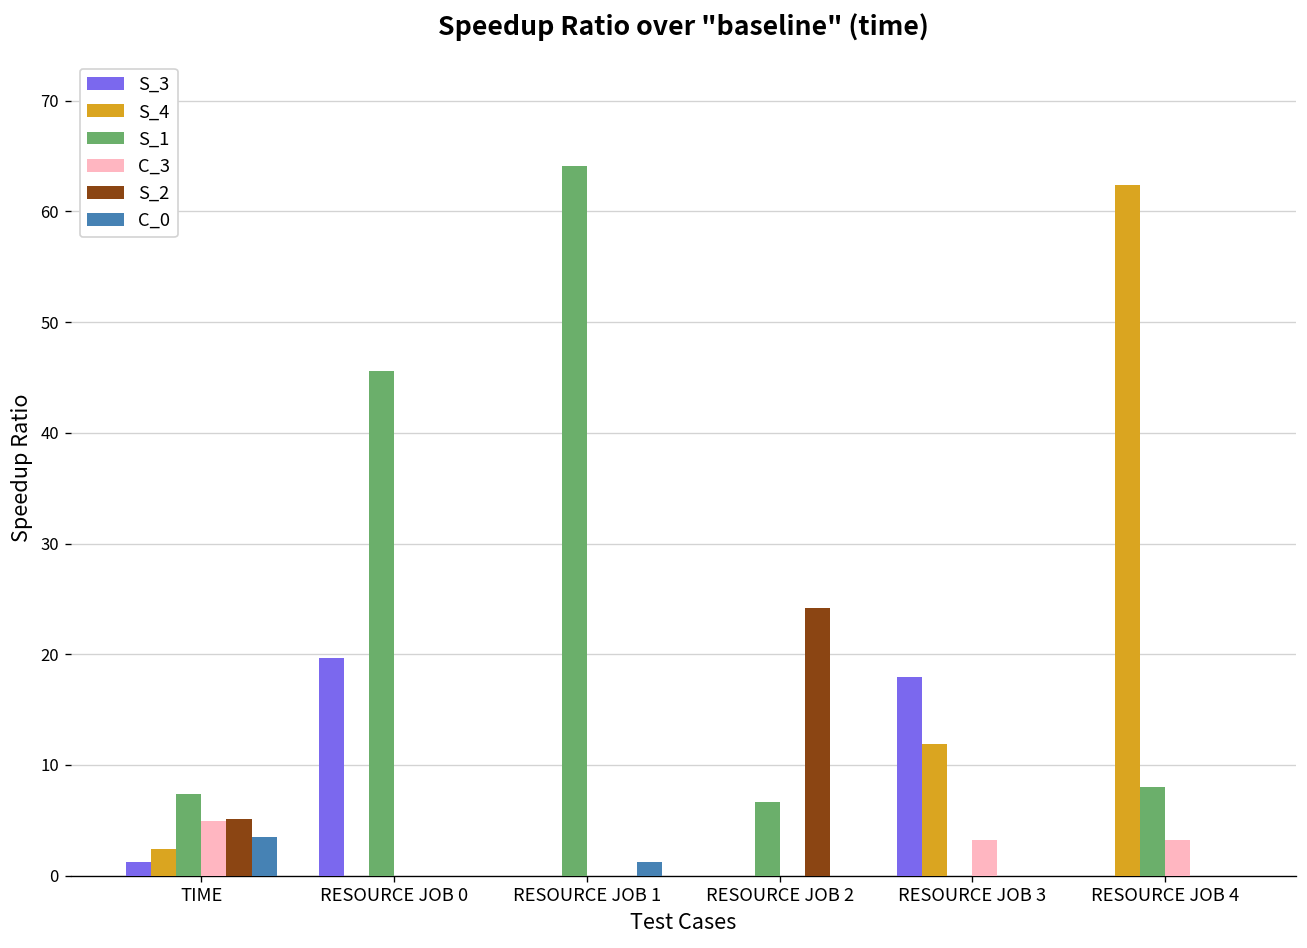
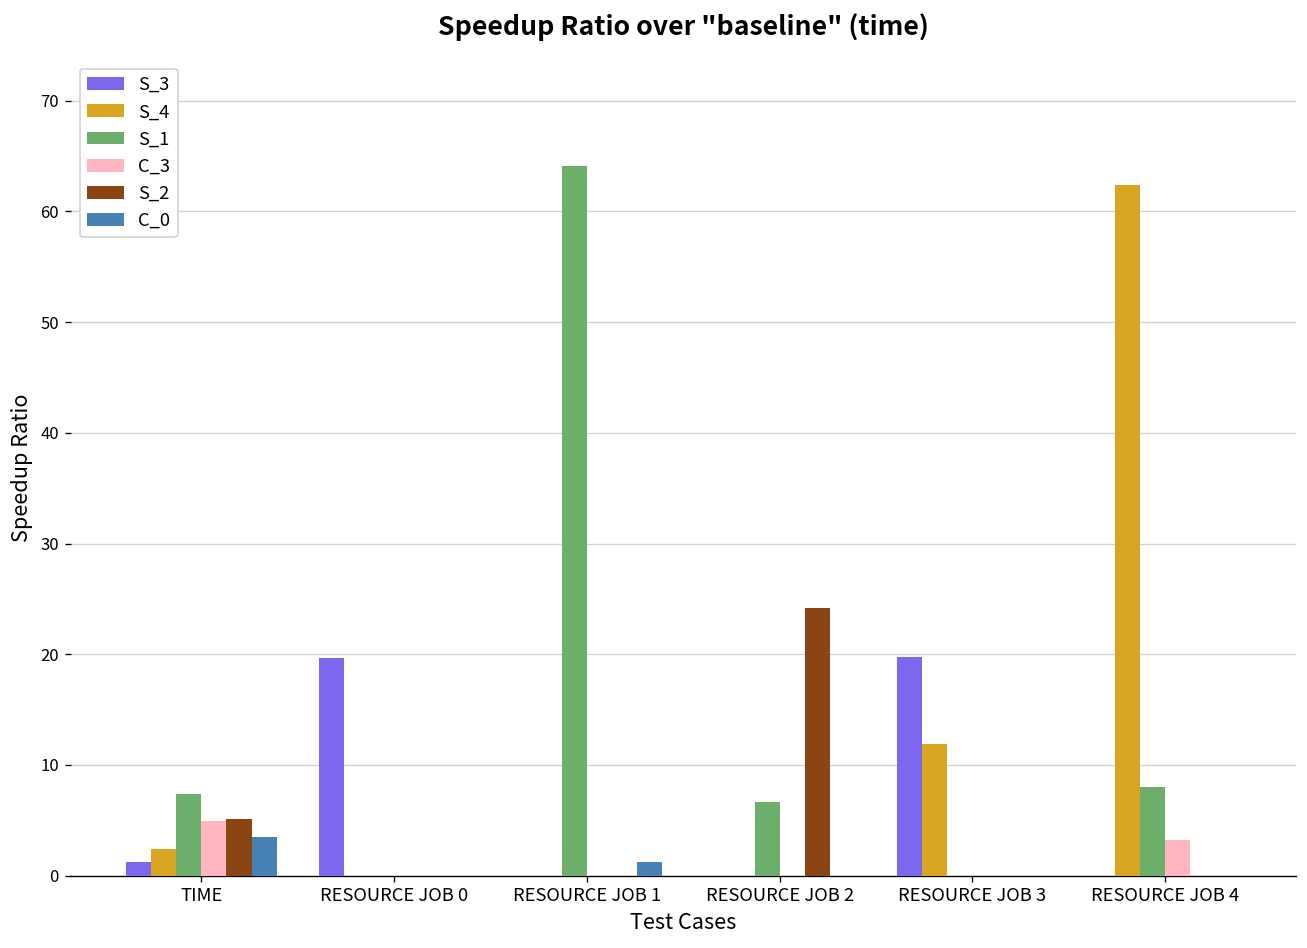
  {
    "S_3": {
      "TIME": 1,
      "RESOURCE JOB 0": 20,
      "RESOURCE JOB 1": 0,
      "RESOURCE JOB 2": 0,
-     "RESOURCE JOB 3": 18,
+     "RESOURCE JOB 3": 20,
      "RESOURCE JOB 4": 0
    },
    "S_4": {
      "TIME": 2,
      "RESOURCE JOB 0": 0,
      "RESOURCE JOB 1": 0,
      "RESOURCE JOB 2": 0,
      "RESOURCE JOB 3": 12,
      "RESOURCE JOB 4": 62
    },
    "S_1": {
      "TIME": 7,
-     "RESOURCE JOB 0": 46,
+     "RESOURCE JOB 0": 0,
      "RESOURCE JOB 1": 64,
      "RESOURCE JOB 2": 7,
      "RESOURCE JOB 3": 0,
      "RESOURCE JOB 4": 8
    },
    "C_3": {
      "TIME": 5,
      "RESOURCE JOB 0": 0,
      "RESOURCE JOB 1": 0,
      "RESOURCE JOB 2": 0,
-     "RESOURCE JOB 3": 3,
+     "RESOURCE JOB 3": 0,
      "RESOURCE JOB 4": 3
    },
    "S_2": {
      "TIME": 5,
      "RESOURCE JOB 0": 0,
      "RESOURCE JOB 1": 0,
      "RESOURCE JOB 2": 24,
      "RESOURCE JOB 3": 0,
      "RESOURCE JOB 4": 0
    },
    "C_0": {
      "TIME": 3,
      "RESOURCE JOB 0": 0,
      "RESOURCE JOB 1": 1,
      "RESOURCE JOB 2": 0,
      "RESOURCE JOB 3": 0,
      "RESOURCE JOB 4": 0
    }
  }
